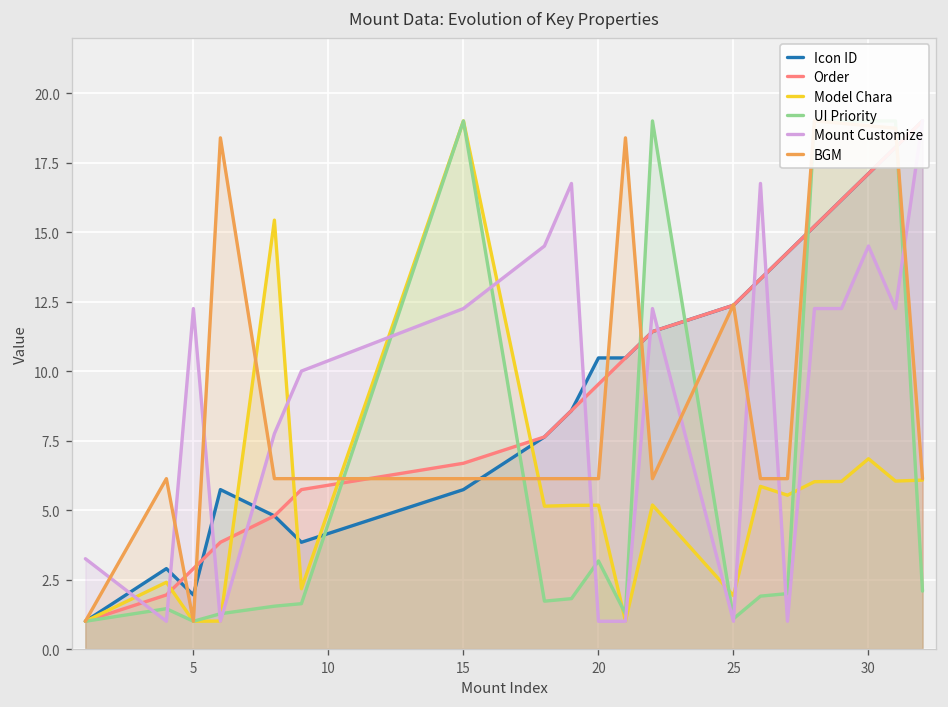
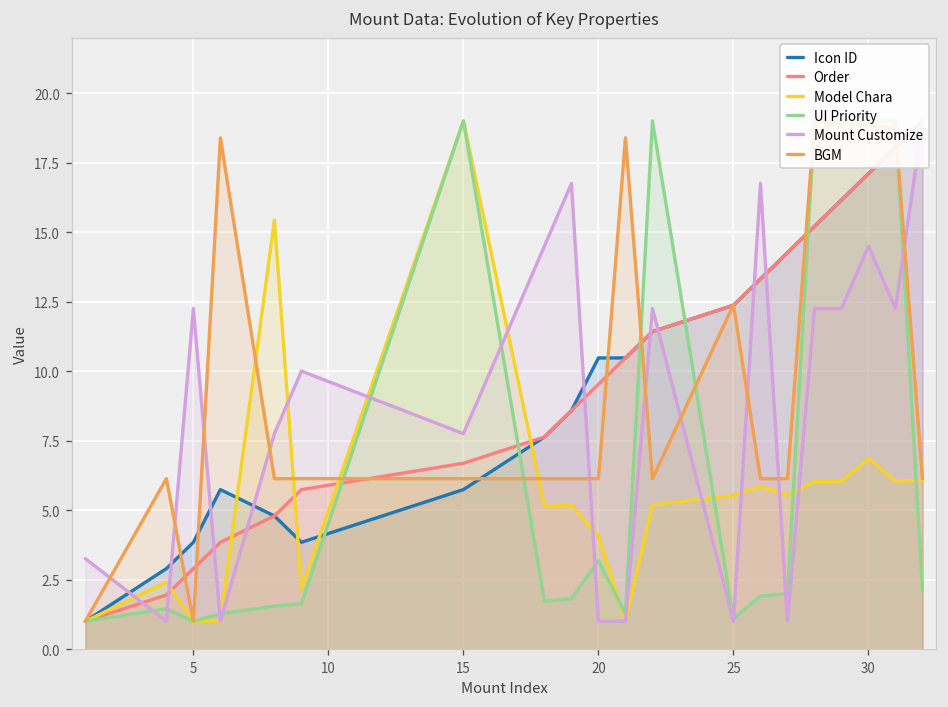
  {
    "Icon ID": {
-     "5": 1.9,
+     "5": 3.8,
      "15": 5.7,
      "20": 10.5
    },
    "Model Chara": {
-     "20": 5.2,
-     "25": 1.9,
+     "20": 4.1,
+     "25": 5.5,
      "30": 6.8
    },
    "UI Priority": {
      "20": 3.2
    },
    "Mount Customize": {
      "5": 12.3,
-     "15": 12.3,
+     "15": 7.8,
      "20": 1.0,
      "30": 14.5
    }
  }
